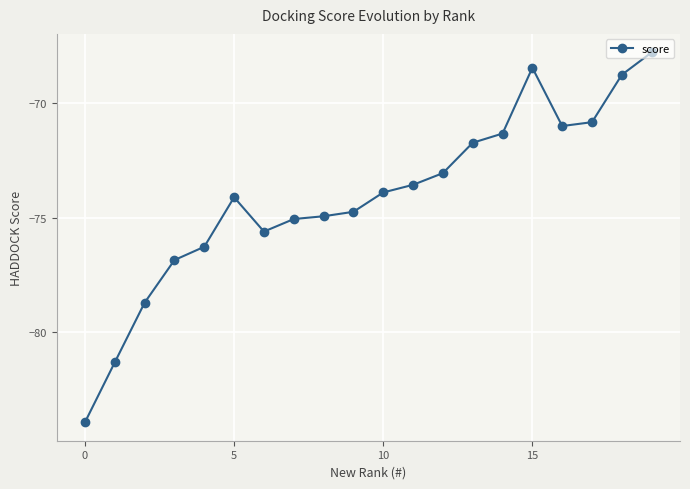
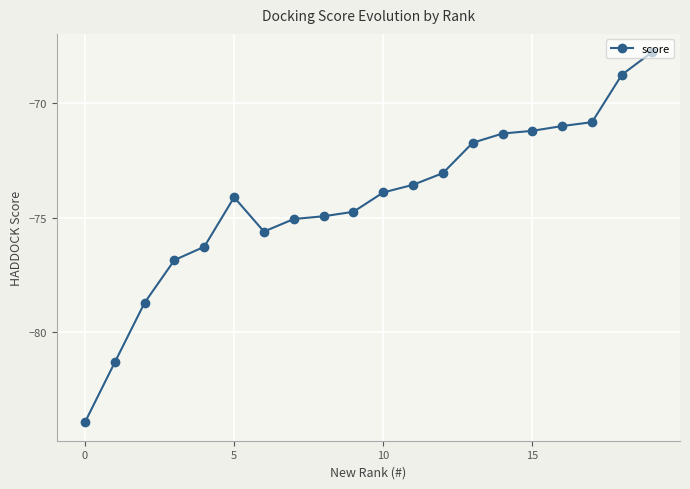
  {
    "0": -83.9,
    "5": -74.1,
    "10": -73.9,
-   "15": -68.4
+   "15": -71.2
  }
